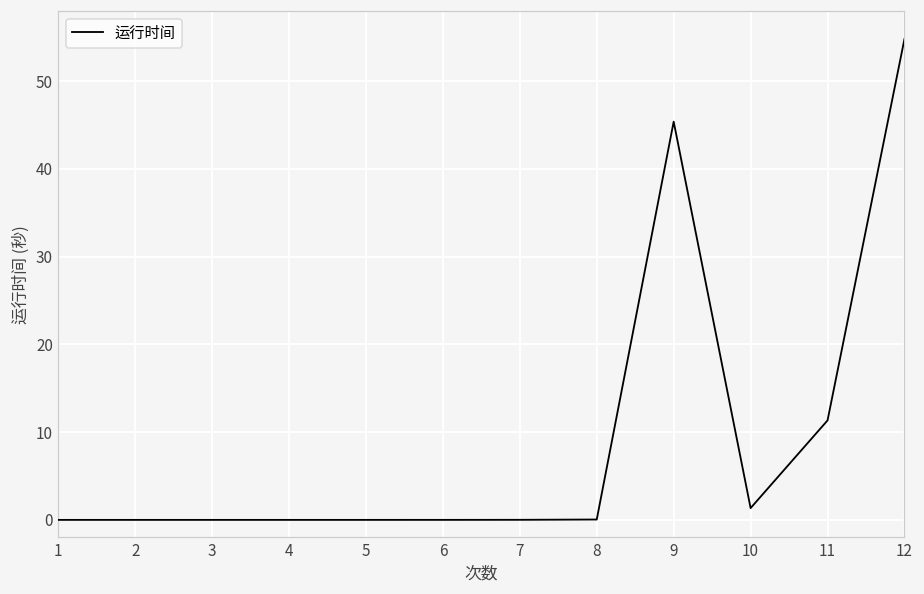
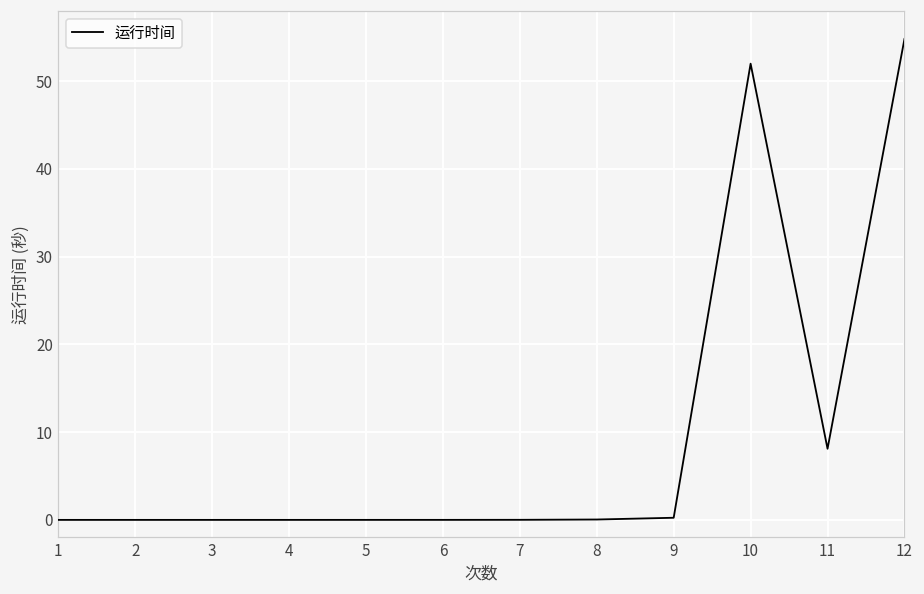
  {
    "1": 0,
    "2": 0,
    "3": 0,
    "4": 0,
    "5": 0,
    "6": 0,
    "7": 0,
    "8": 0,
-   "9": 45,
-   "10": 1,
-   "11": 11,
+   "9": 0,
+   "10": 52,
+   "11": 8,
    "12": 55
  }
